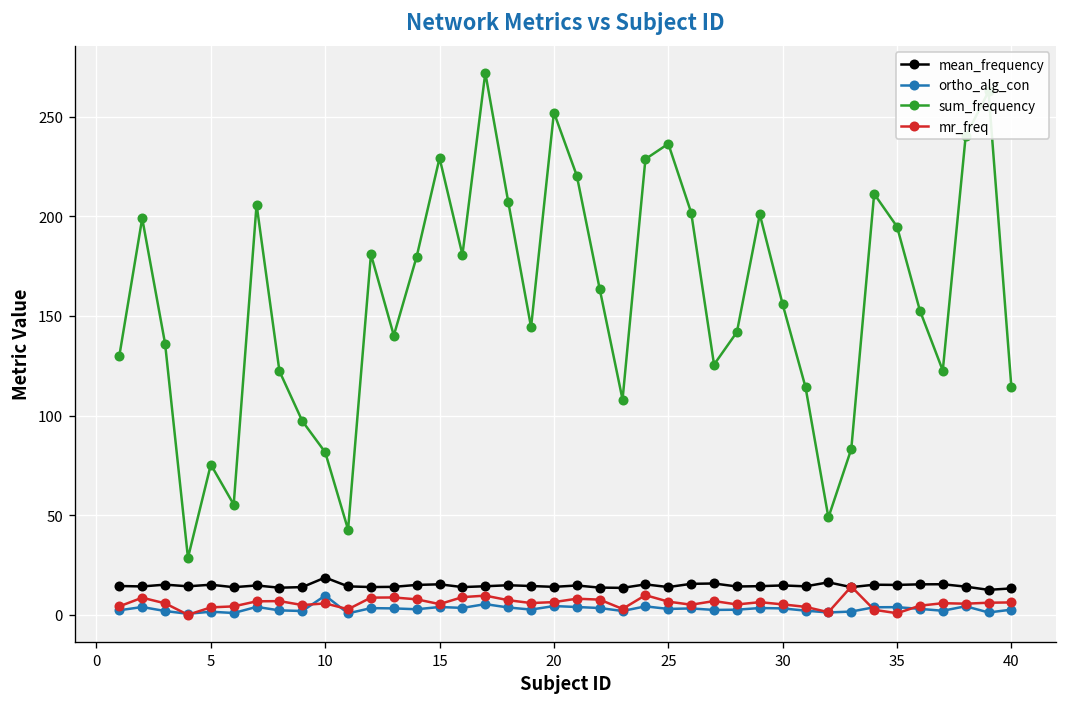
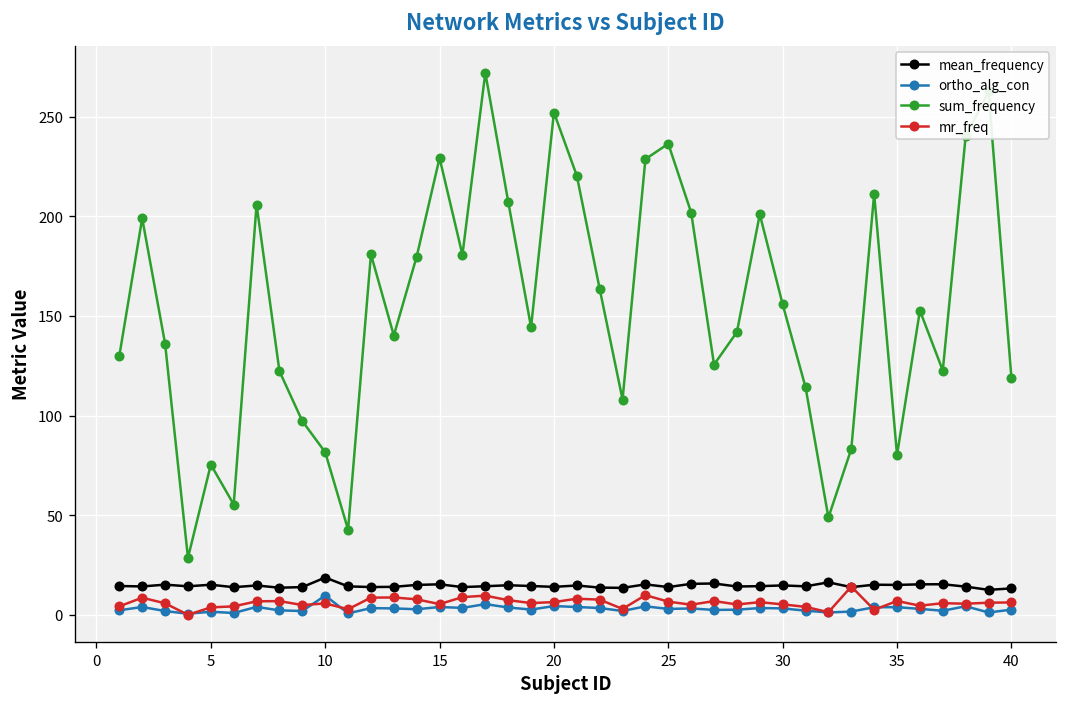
  {
    "mean_frequency": {
      "5": 15,
      "10": 19,
      "15": 15,
      "20": 14,
      "25": 14,
      "30": 15,
      "35": 15,
      "40": 13
    },
    "ortho_alg_con": {
      "5": 2,
      "10": 10,
      "20": 4,
      "25": 3,
      "30": 3,
      "35": 4,
      "40": 3
    },
    "sum_frequency": {
      "5": 75,
      "10": 82,
      "15": 229,
      "20": 252,
      "25": 236,
      "30": 156,
-     "35": 195,
-     "40": 114
+     "35": 80,
+     "40": 119
    },
    "mr_freq": {
      "5": 4,
      "10": 6,
      "20": 6,
      "25": 7,
      "30": 5,
-     "35": 1,
+     "35": 7,
      "40": 6
    }
  }
